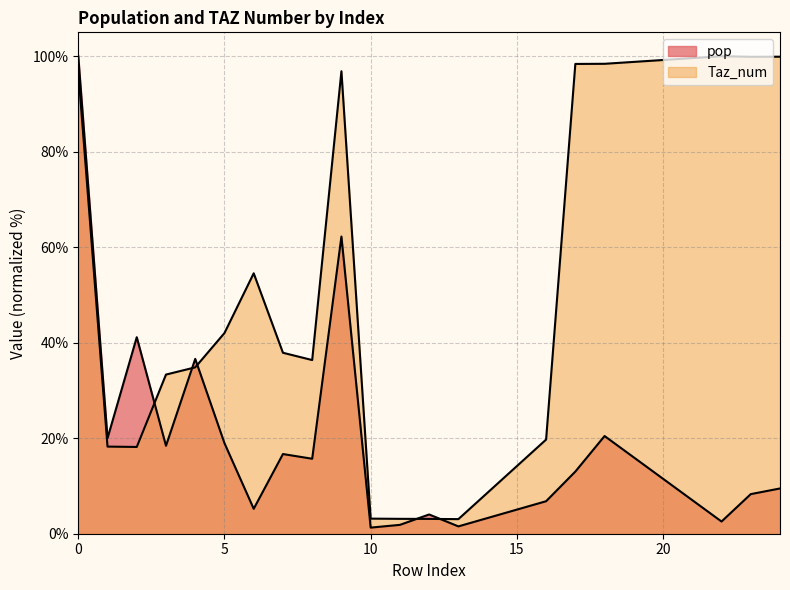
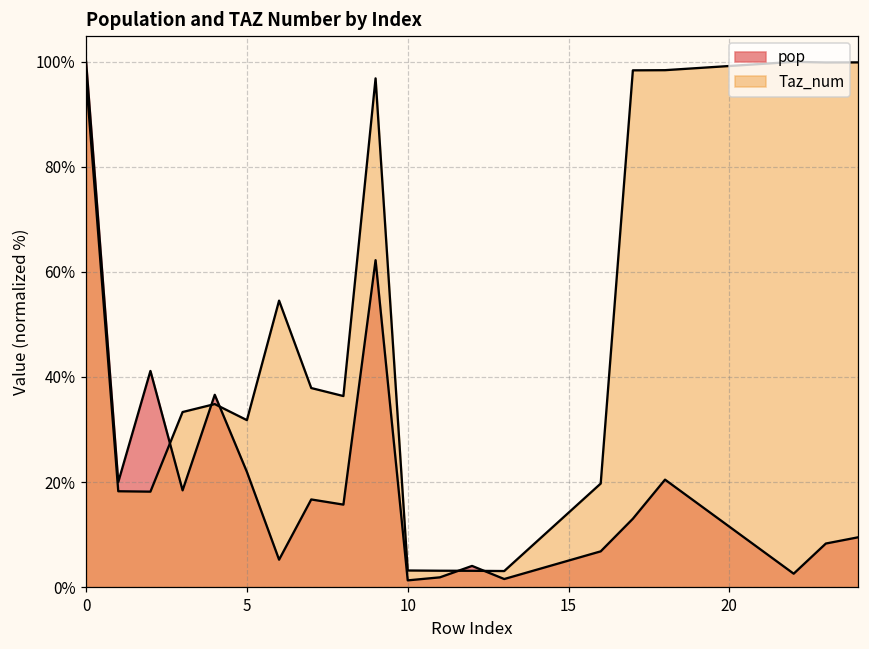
  {
    "pop": {
      "0": "100%",
-     "5": "19%",
+     "5": "22%",
      "10": "1%"
    },
    "Taz_num": {
      "0": "97%",
-     "5": "42%",
+     "5": "32%",
      "10": "3%"
    }
  }
